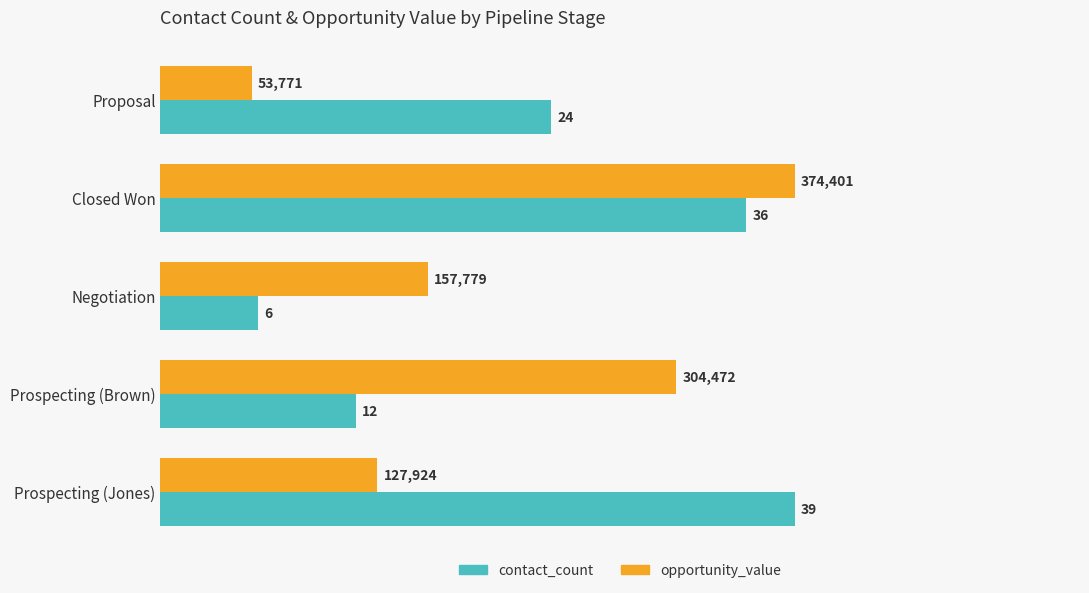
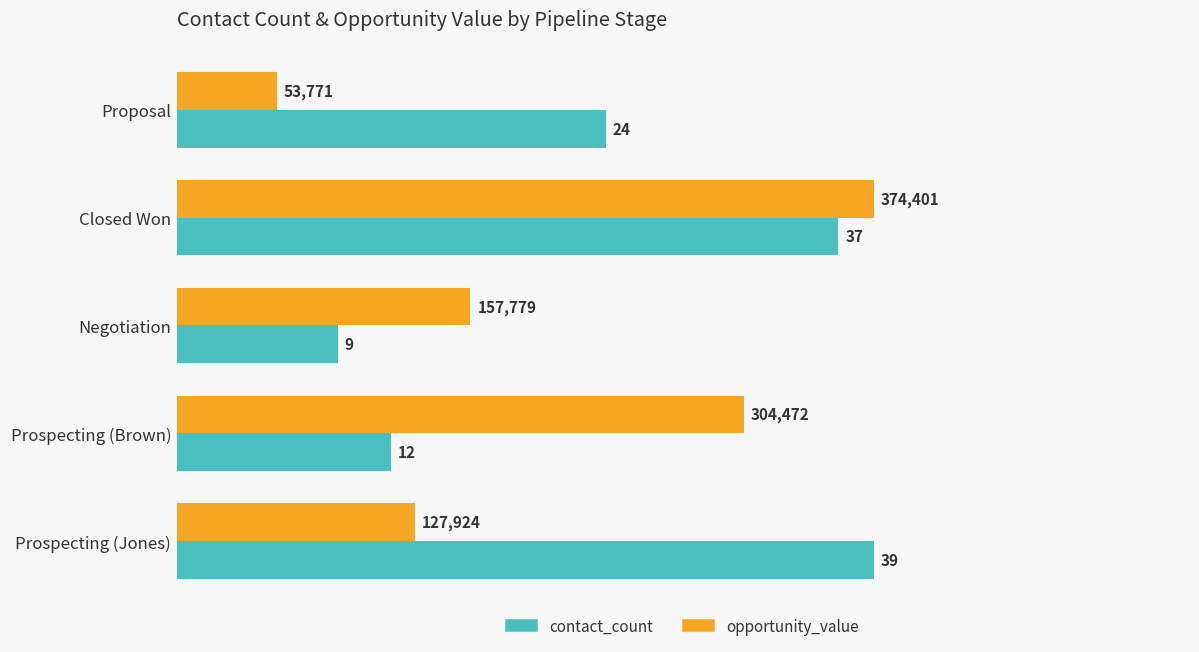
  {
    "contact_count": {
      "Proposal": 24,
-     "Closed Won": 36,
-     "Negotiation": 6,
+     "Closed Won": 37,
+     "Negotiation": 9,
      "Prospecting (Brown)": 12,
      "Prospecting (Jones)": 39
    }
  }
